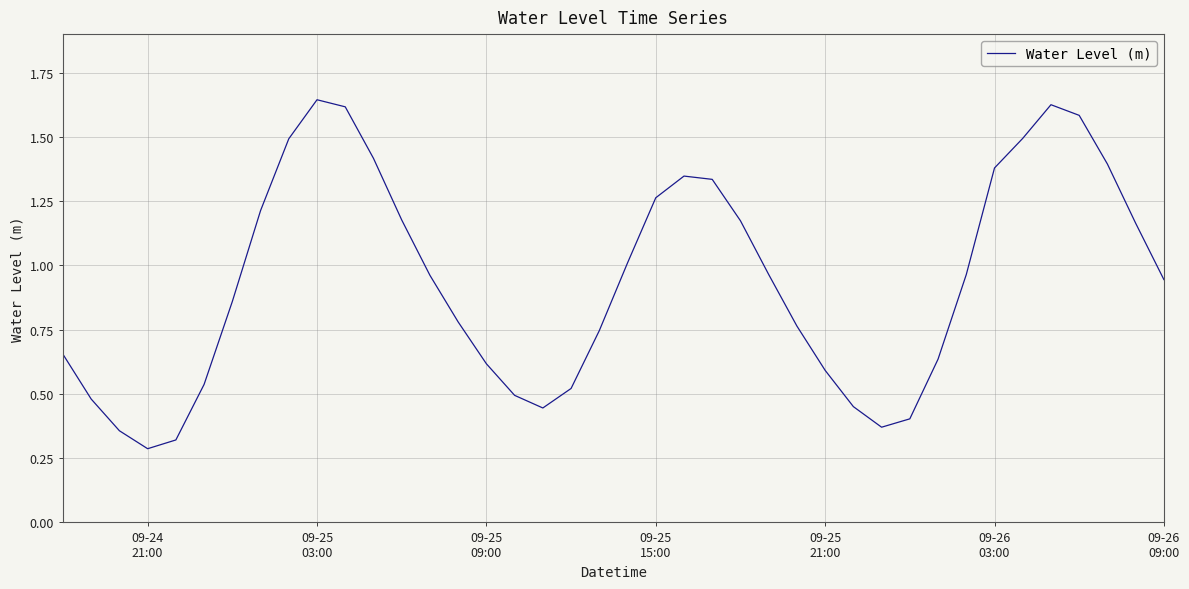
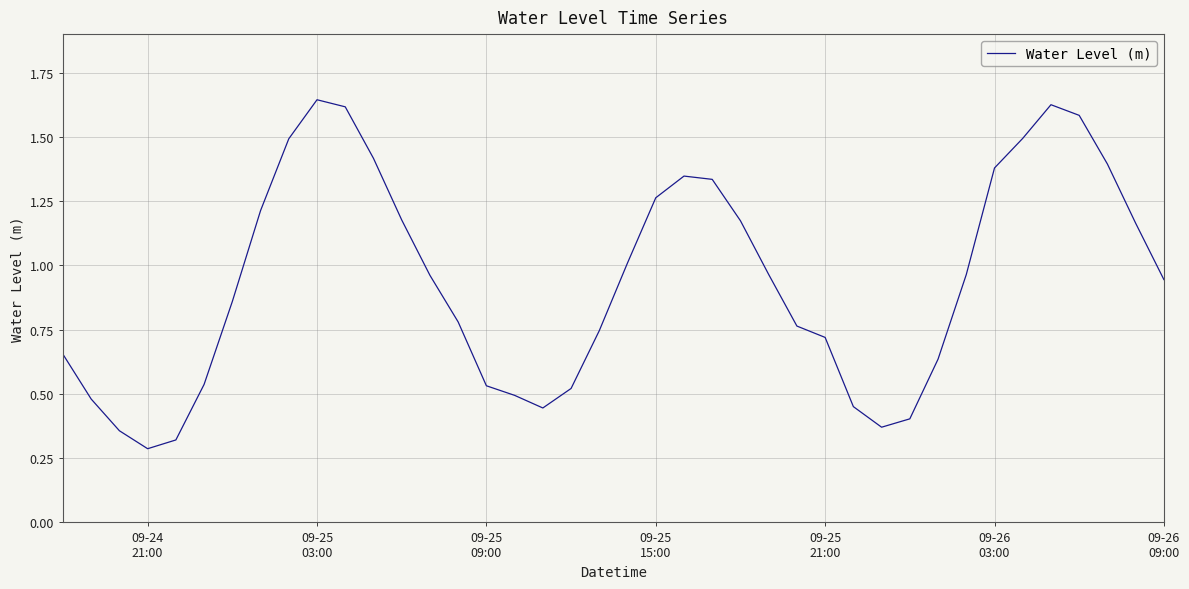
  {
    "09-24 21:00": 0.29,
    "09-25 03:00": 1.64,
-   "09-25 09:00": 0.62,
+   "09-25 09:00": 0.53,
    "09-25 15:00": 1.26,
-   "09-25 21:00": 0.59,
+   "09-25 21:00": 0.72,
    "09-26 03:00": 1.38,
    "09-26 09:00": 0.94
  }
